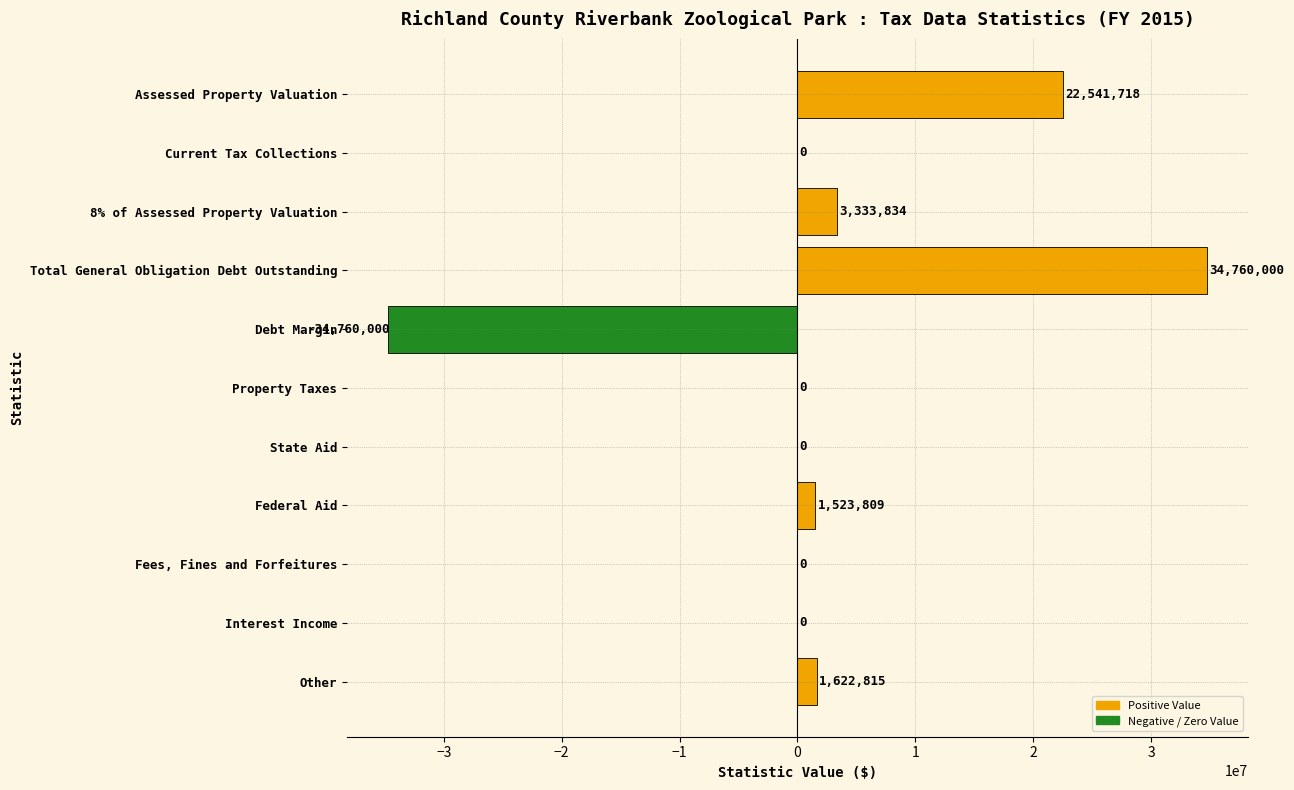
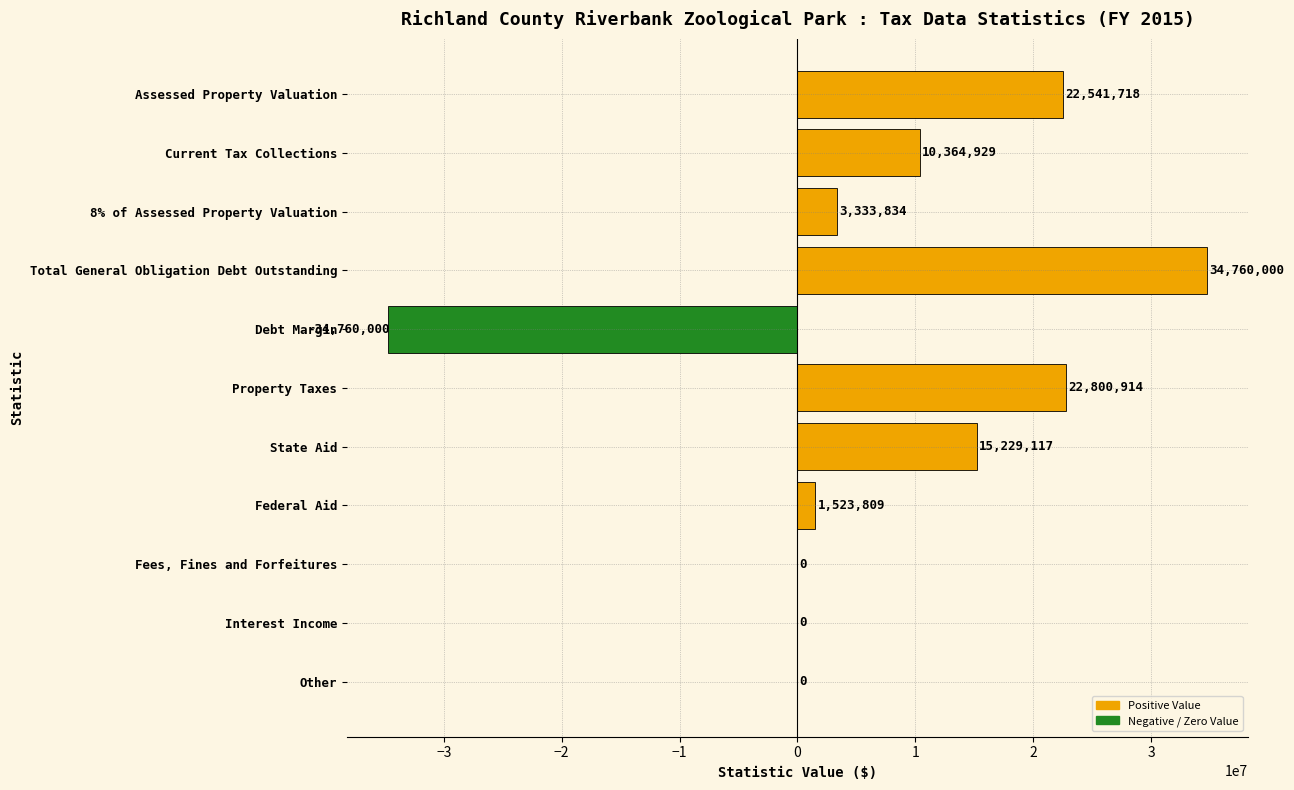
  {
    "Assessed Property Valuation": "22,541,718",
-   "Current Tax Collections": "0",
+   "Current Tax Collections": "10,364,929",
    "8% of Assessed Property Valuation": "3,333,834",
    "Total General Obligation Debt Outstanding": "34,760,000",
    "Debt Margin": "-34,760,000",
-   "Property Taxes": "0",
-   "State Aid": "0",
+   "Property Taxes": "22,800,914",
+   "State Aid": "15,229,117",
    "Federal Aid": "1,523,809",
    "Fees, Fines and Forfeitures": "0",
    "Interest Income": "0",
-   "Other": "1,622,815"
+   "Other": "0"
  }
